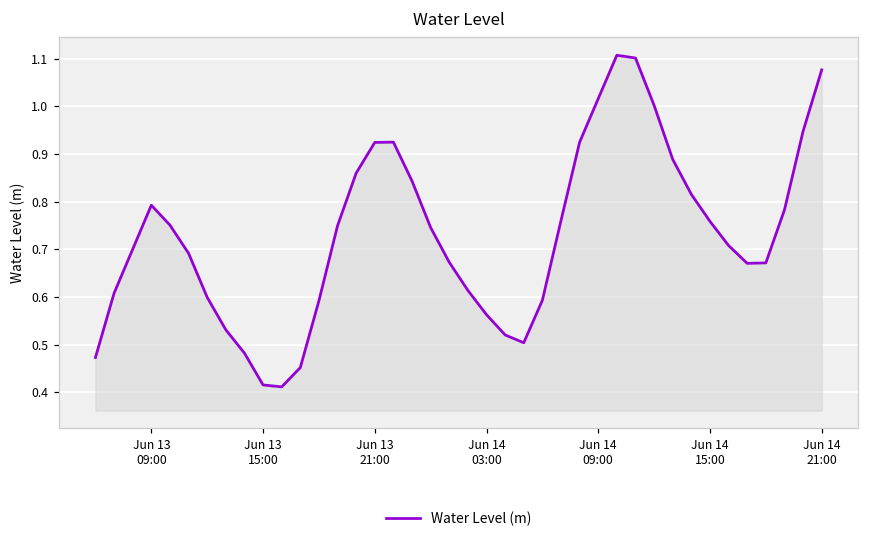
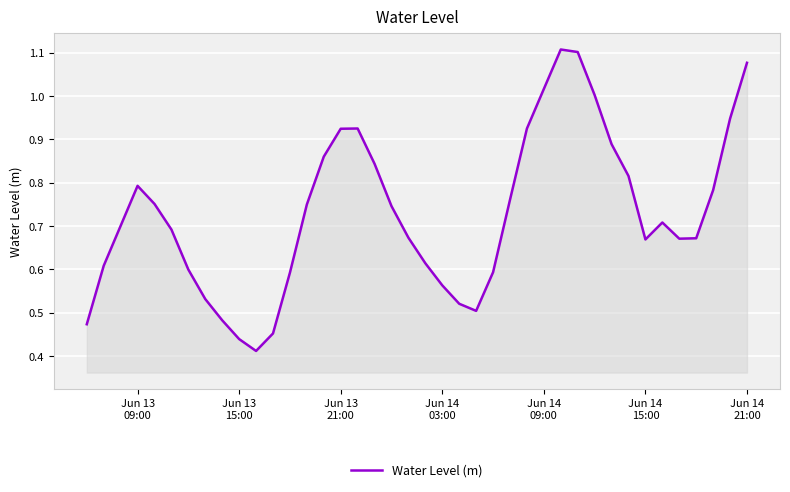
  {
    "Jun 13 09:00": 0.79,
-   "Jun 13 15:00": 0.42,
+   "Jun 13 15:00": 0.44,
    "Jun 13 21:00": 0.92,
    "Jun 14 03:00": 0.56,
    "Jun 14 09:00": 1.02,
-   "Jun 14 15:00": 0.76,
+   "Jun 14 15:00": 0.67,
    "Jun 14 21:00": 1.08
  }
